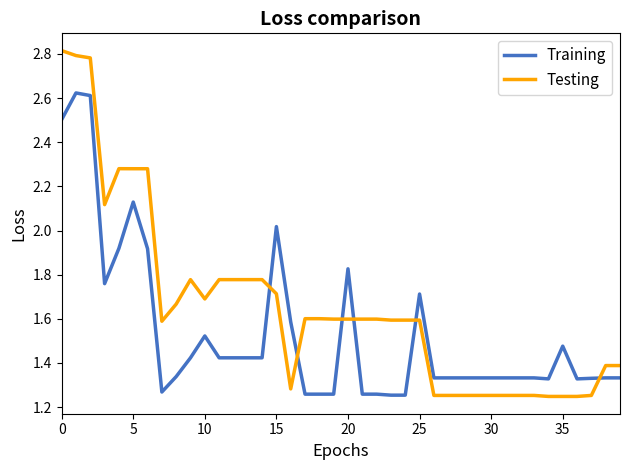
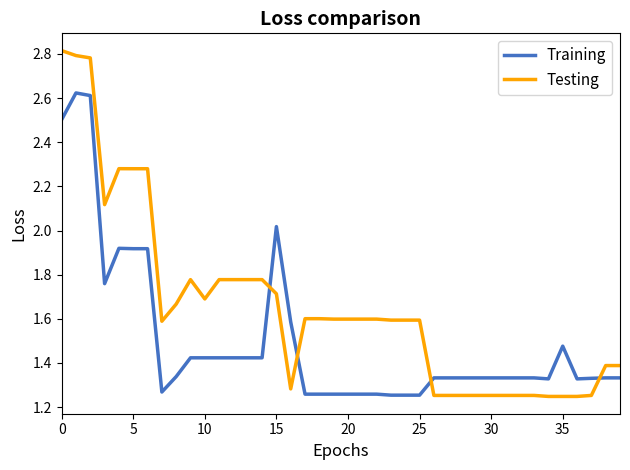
  {
    "Training": {
      "0": 2.50,
-     "5": 2.13,
-     "10": 1.52,
+     "5": 1.92,
+     "10": 1.42,
      "15": 2.02,
-     "20": 1.83,
-     "25": 1.71,
+     "20": 1.26,
+     "25": 1.25,
      "30": 1.33,
      "35": 1.48
    },
    "Testing": {
      "0": 2.82,
      "5": 2.28,
      "10": 1.69,
      "15": 1.71,
      "20": 1.60,
      "25": 1.59,
      "30": 1.25,
      "35": 1.25
    }
  }
